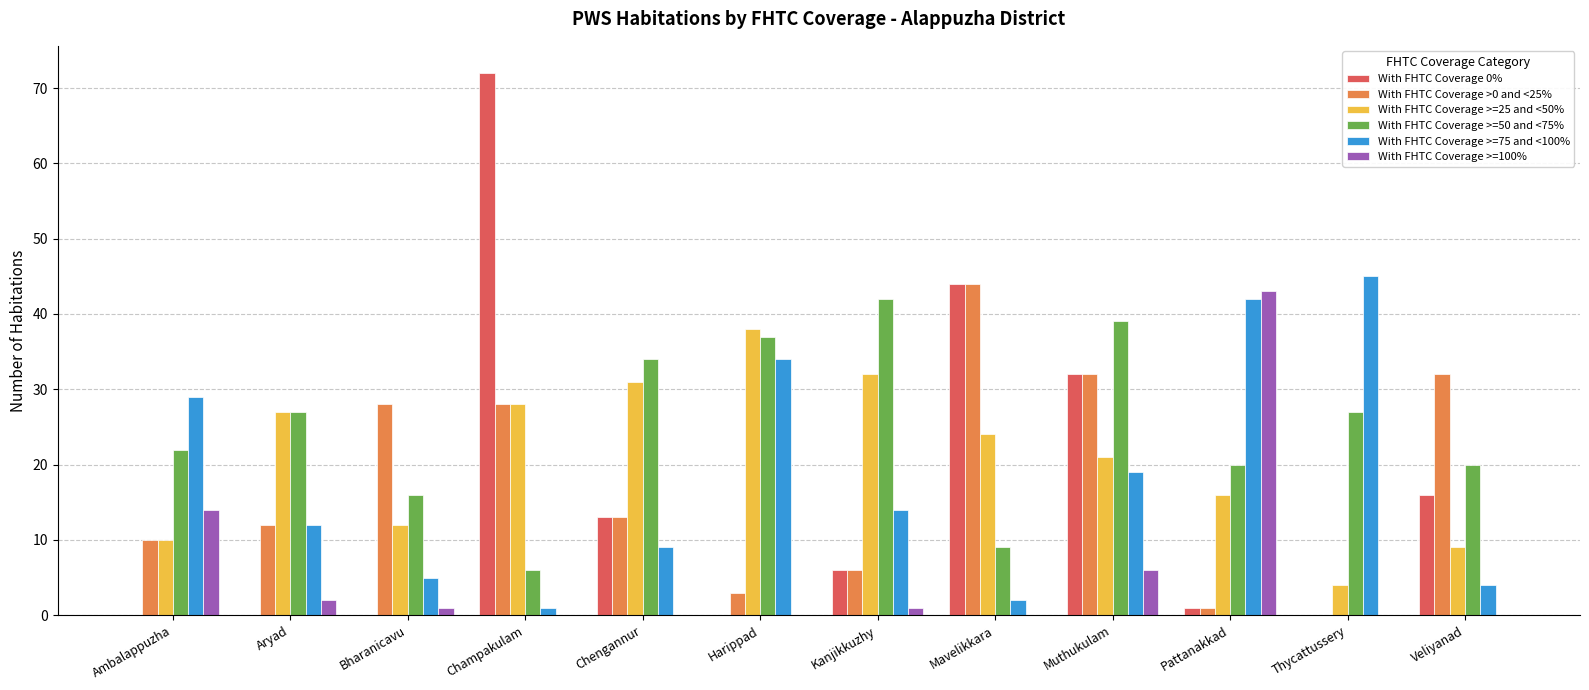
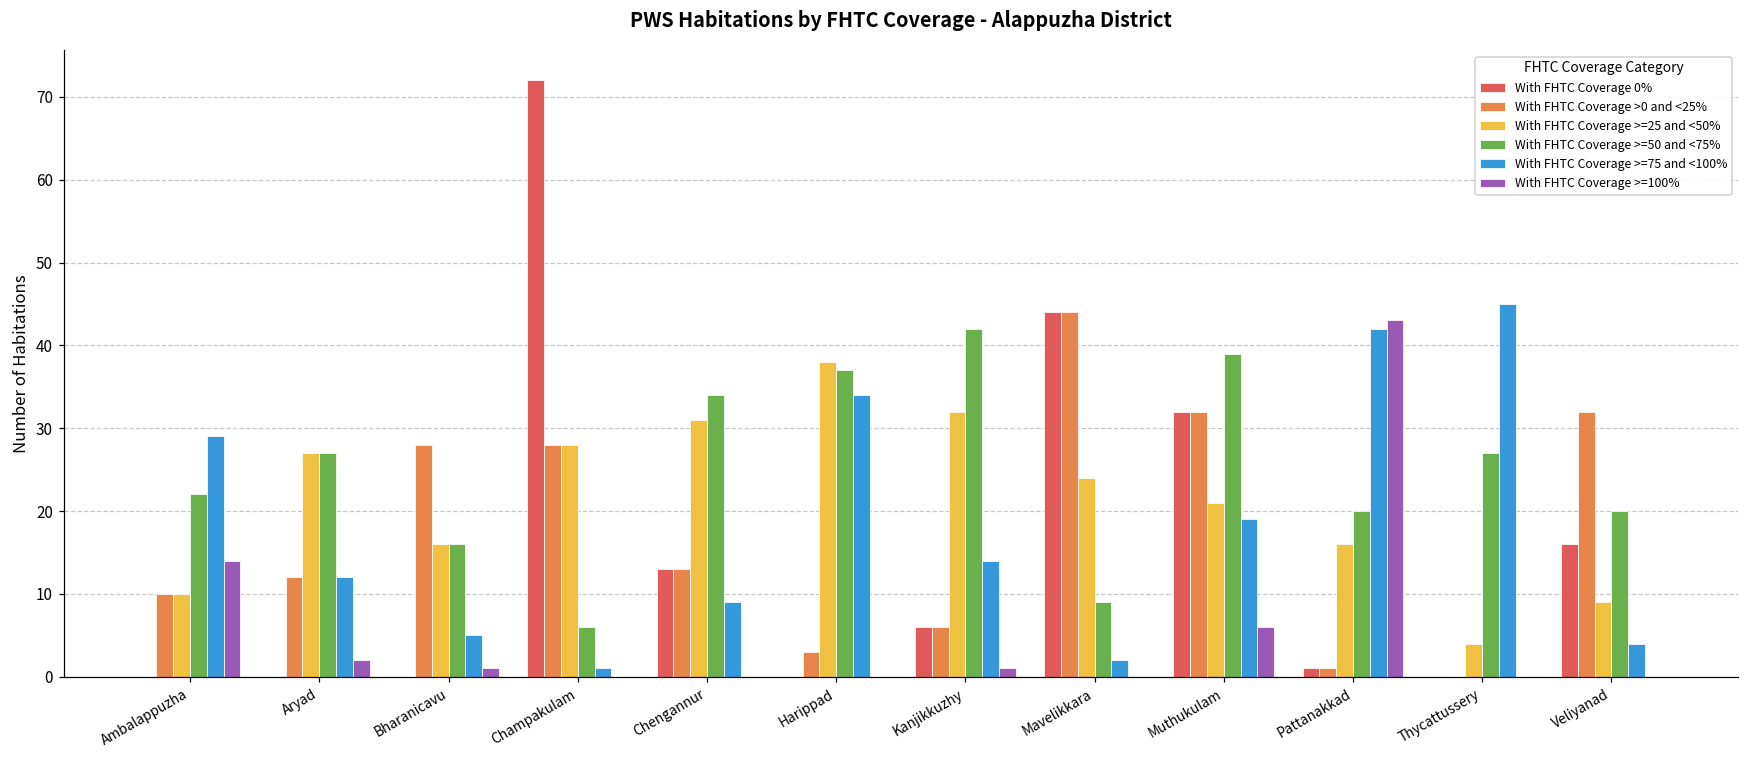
  {
    "With FHTC Coverage >=25 and <50%": {
      "Ambalappuzha": 10,
      "Aryad": 27,
-     "Bharanicavu": 12,
+     "Bharanicavu": 16,
      "Champakulam": 28,
      "Chengannur": 31,
      "Harippad": 38,
      "Kanjikkuzhy": 32,
      "Mavelikkara": 24,
      "Muthukulam": 21,
      "Pattanakkad": 16,
      "Thycattussery": 4,
      "Veliyanad": 9
    },
    "With FHTC Coverage >=50 and <75%": {
      "Ambalappuzha": 22,
      "Aryad": 27,
      "Bharanicavu": 16,
      "Champakulam": 6,
      "Chengannur": 34,
      "Harippad": 37,
      "Kanjikkuzhy": 42,
      "Mavelikkara": 9,
      "Muthukulam": 39,
      "Pattanakkad": 20,
      "Thycattussery": 27,
      "Veliyanad": 20
    },
    "With FHTC Coverage >=75 and <100%": {
      "Ambalappuzha": 29,
      "Aryad": 12,
      "Bharanicavu": 5,
      "Champakulam": 1,
      "Chengannur": 9,
      "Harippad": 34,
      "Kanjikkuzhy": 14,
      "Mavelikkara": 2,
      "Muthukulam": 19,
      "Pattanakkad": 42,
      "Thycattussery": 45,
      "Veliyanad": 4
    },
    "With FHTC Coverage >=100%": {
      "Ambalappuzha": 14,
      "Aryad": 2,
      "Bharanicavu": 1,
      "Champakulam": 0,
      "Chengannur": 0,
      "Harippad": 0,
      "Kanjikkuzhy": 1,
      "Mavelikkara": 0,
      "Muthukulam": 6,
      "Pattanakkad": 43,
      "Thycattussery": 0,
      "Veliyanad": 0
    }
  }
